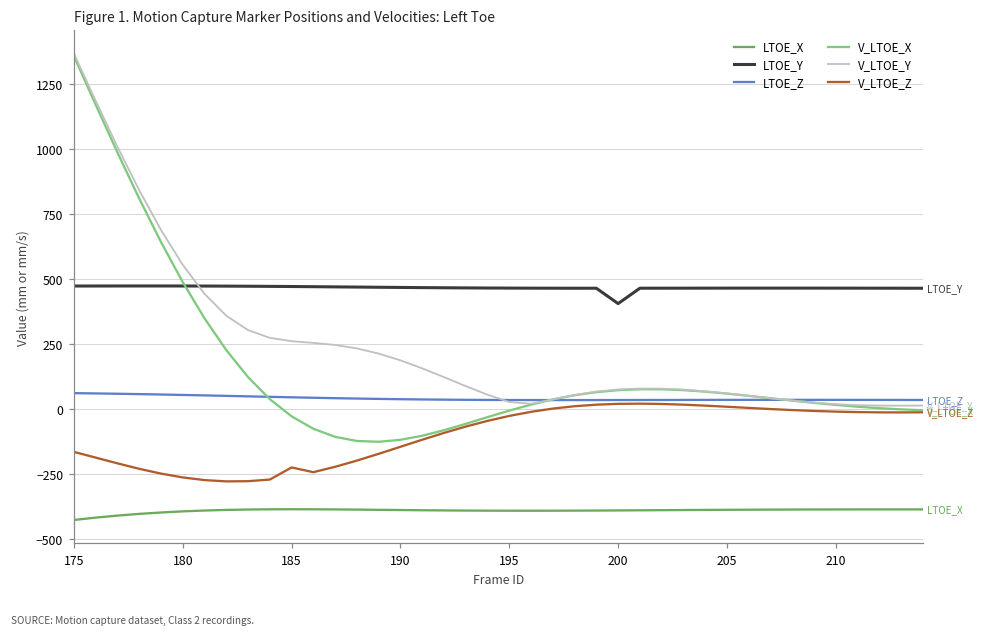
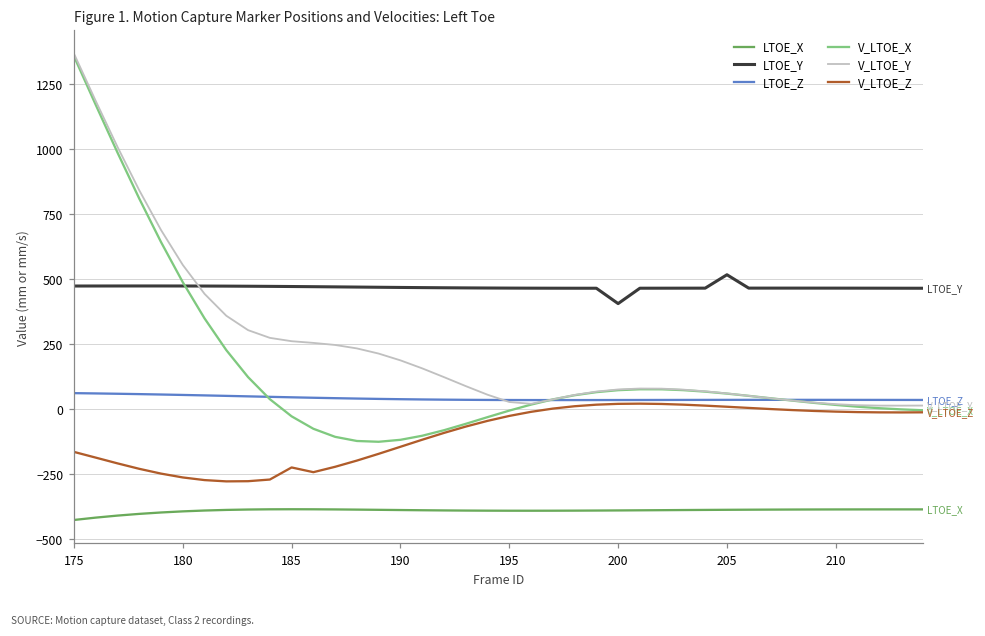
  {
    "LTOE_Y": {
      "175": 470,
      "180": 470,
      "185": 470,
      "190": 470,
      "195": 470,
      "200": 410,
-     "205": 470,
+     "205": 520,
      "210": 470
    },
    "LTOE_Z": {
      "175": 60,
      "180": 50,
      "185": 50,
      "190": 40,
      "200": 30,
      "205": 40,
      "210": 40
    },
    "V_LTOE_Y": {
      "180": 560,
      "185": 260,
      "190": 190
    },
    "V_LTOE_Z": {
      "175": -170,
      "180": -260,
      "185": -220,
      "190": -150,
      "195": -30,
      "200": 20,
      "205": 10,
      "210": -10
    }
  }
